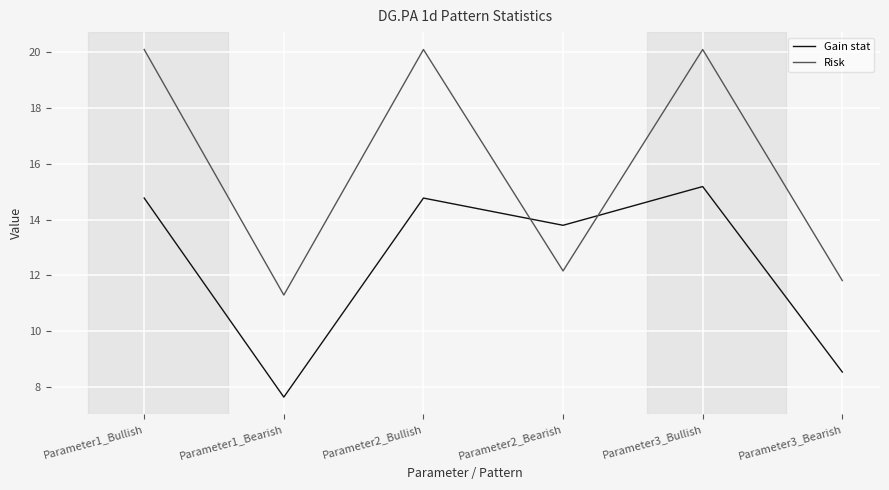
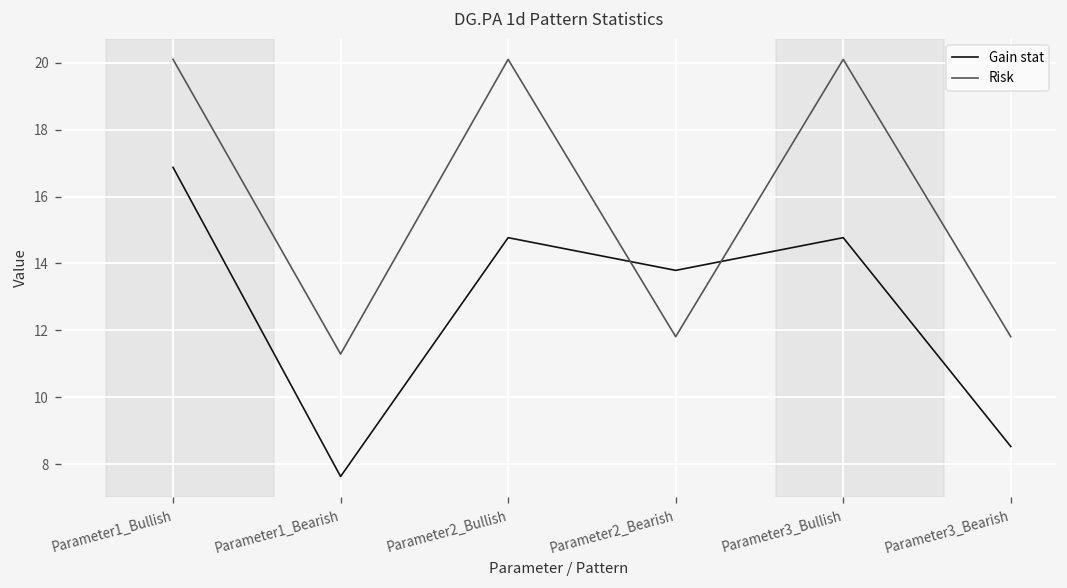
  {
    "Gain stat": {
-     "Parameter1_Bullish": 14.8,
+     "Parameter1_Bullish": 16.9,
      "Parameter1_Bearish": 7.6,
      "Parameter2_Bullish": 14.8,
      "Parameter2_Bearish": 13.8,
-     "Parameter3_Bullish": 15.2,
+     "Parameter3_Bullish": 14.8,
      "Parameter3_Bearish": 8.5
    },
    "Risk": {
      "Parameter1_Bullish": 20.1,
      "Parameter1_Bearish": 11.3,
      "Parameter2_Bullish": 20.1,
-     "Parameter2_Bearish": 12.2,
+     "Parameter2_Bearish": 11.8,
      "Parameter3_Bullish": 20.1,
      "Parameter3_Bearish": 11.8
    }
  }
